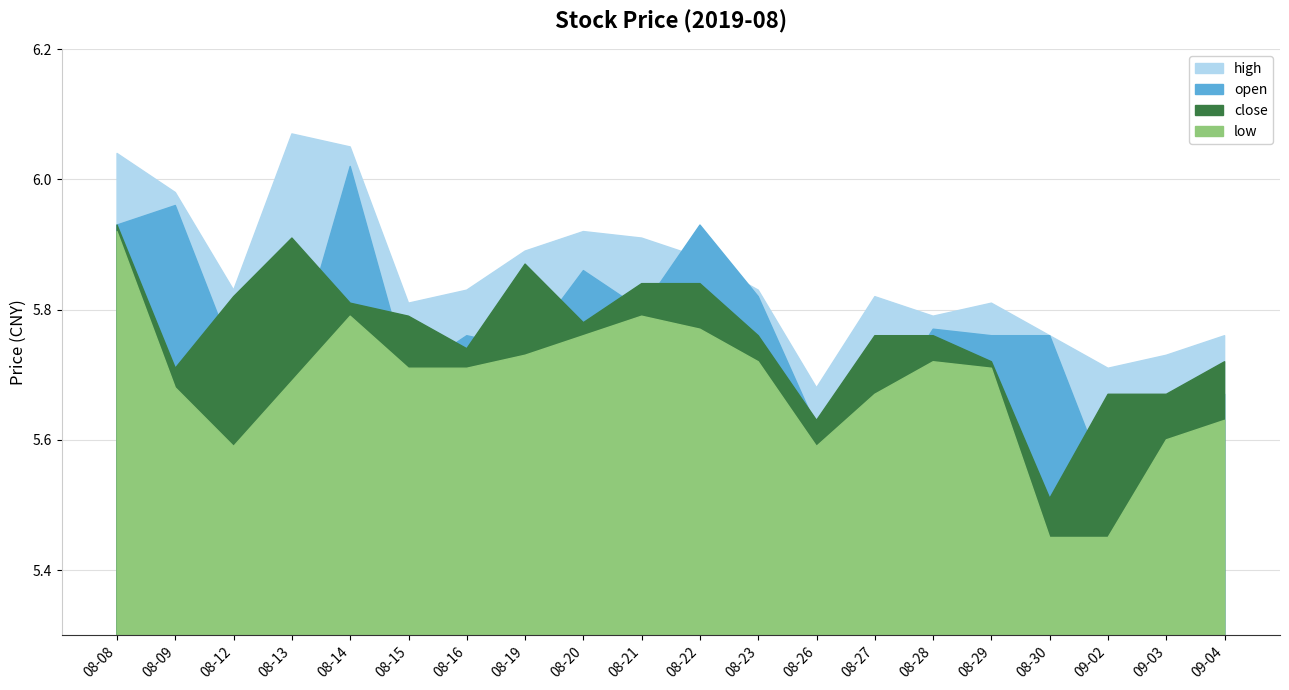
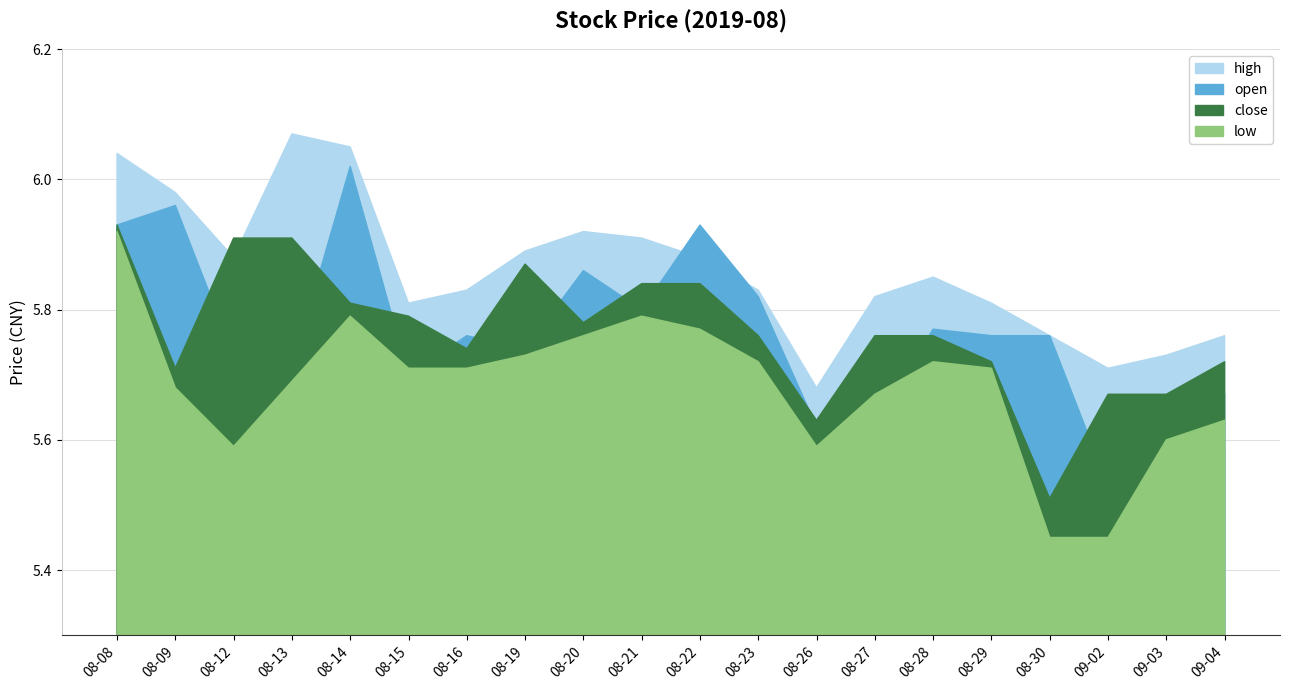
  {
    "high": {
      "08-08": 6.04,
      "08-09": 5.98,
-     "08-12": 5.83,
+     "08-12": 5.88,
      "08-13": 6.07,
      "08-14": 6.05,
      "08-15": 5.81,
      "08-16": 5.83,
      "08-19": 5.89,
      "08-20": 5.92,
      "08-21": 5.91,
      "08-23": 5.83,
      "08-26": 5.68,
      "08-27": 5.82,
-     "08-28": 5.79,
+     "08-28": 5.85,
      "08-29": 5.81,
      "09-02": 5.71,
      "09-03": 5.73,
      "09-04": 5.76
    },
    "open": {
      "08-09": 5.96,
      "08-14": 6.02,
      "08-16": 5.76,
      "08-20": 5.86,
      "08-22": 5.93,
      "08-23": 5.82,
      "08-28": 5.77,
      "08-29": 5.76
    },
    "close": {
      "08-09": 5.71,
-     "08-12": 5.82,
+     "08-12": 5.91,
      "08-13": 5.91,
      "08-14": 5.81,
      "08-15": 5.79,
      "08-16": 5.74,
      "08-19": 5.87,
      "08-20": 5.78,
      "08-21": 5.84,
      "08-22": 5.84,
      "08-23": 5.76,
      "08-26": 5.63,
      "08-27": 5.76,
      "08-28": 5.76,
      "08-29": 5.72,
      "08-30": 5.51,
      "09-02": 5.67,
      "09-03": 5.67,
      "09-04": 5.72
    },
    "low": {
      "08-08": 5.92,
      "08-09": 5.68,
      "08-12": 5.59,
      "08-13": 5.69,
      "08-14": 5.79,
      "08-15": 5.71,
      "08-16": 5.71,
      "08-19": 5.73,
      "08-20": 5.76,
      "08-21": 5.79,
      "08-22": 5.77,
      "08-23": 5.72,
      "08-26": 5.59,
      "08-27": 5.67,
      "08-28": 5.72,
      "08-29": 5.71,
      "08-30": 5.45,
      "09-02": 5.45,
      "09-03": 5.60,
      "09-04": 5.63
    }
  }
